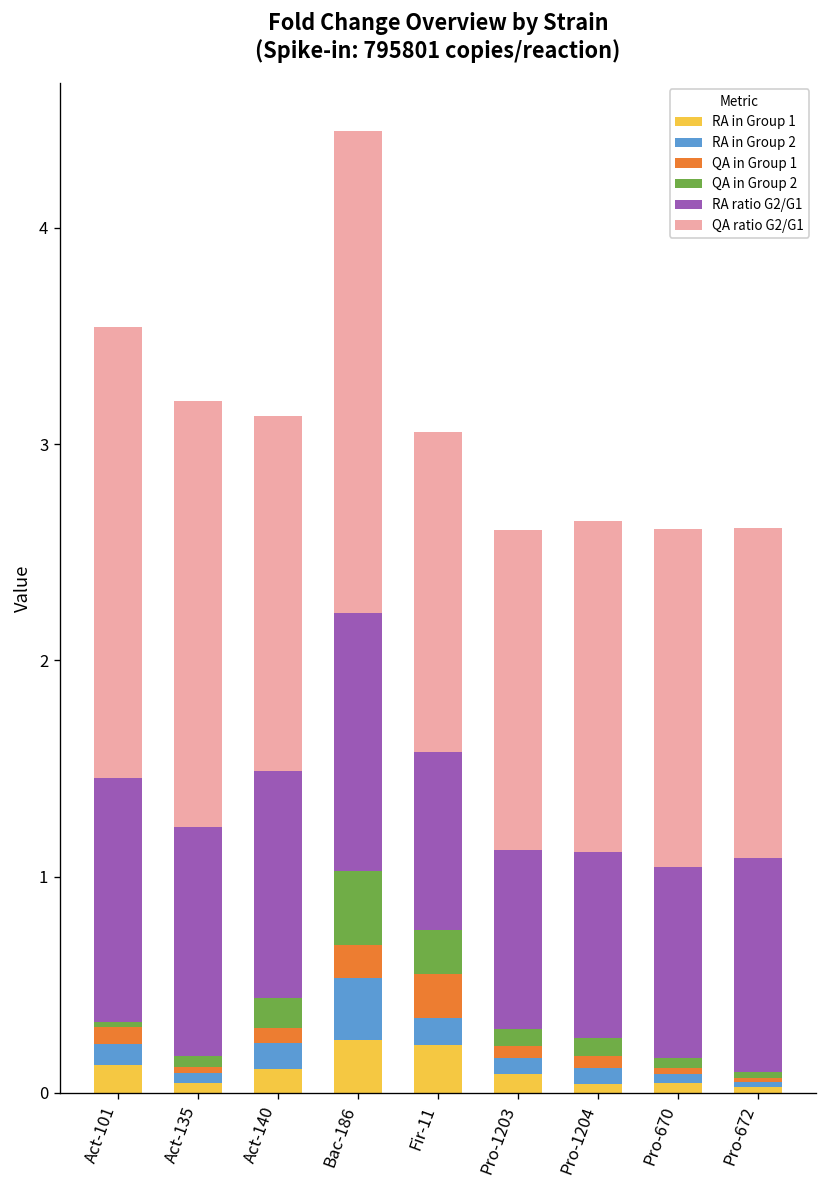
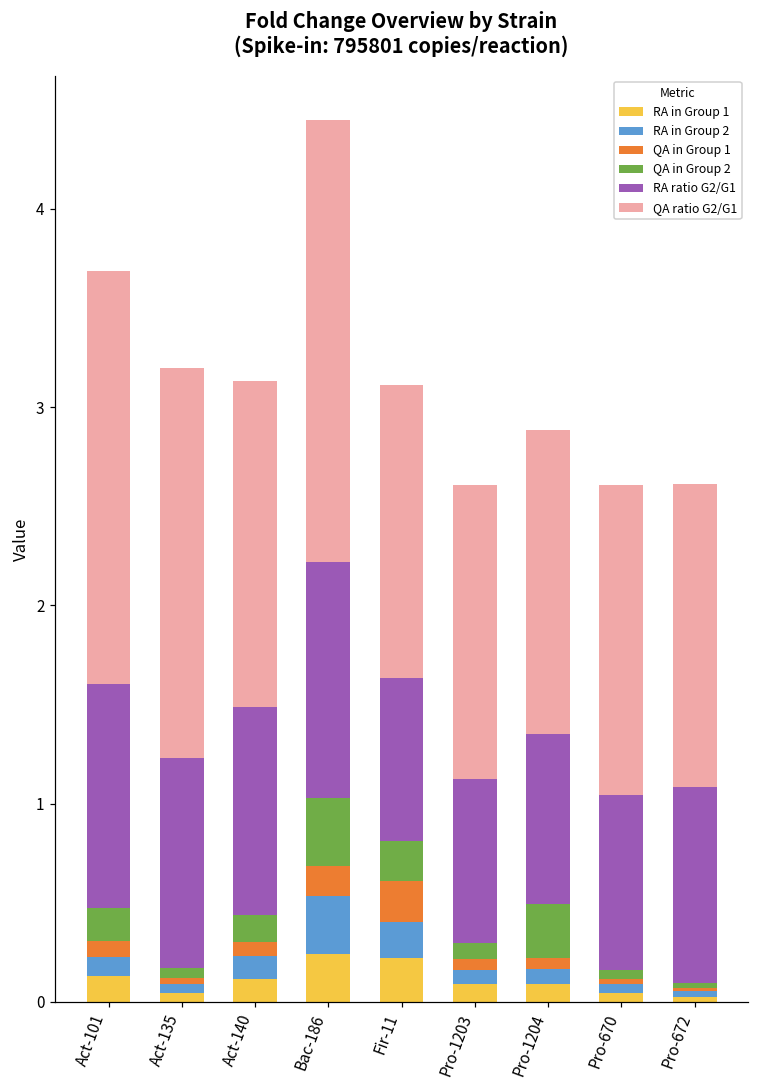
  {
    "RA in Group 1": {
      "Act-101": 0.13,
      "Act-135": 0.04,
      "Act-140": 0.11,
      "Bac-186": 0.24,
      "Fir-11": 0.22,
      "Pro-1203": 0.09,
-     "Pro-1204": 0.04,
+     "Pro-1204": 0.09,
      "Pro-670": 0.05,
      "Pro-672": 0.03
    },
    "RA in Group 2": {
      "Act-101": 0.10,
      "Act-135": 0.05,
      "Act-140": 0.12,
      "Bac-186": 0.29,
-     "Fir-11": 0.12,
+     "Fir-11": 0.18,
      "Pro-1203": 0.07,
      "Pro-1204": 0.08,
      "Pro-670": 0.04,
      "Pro-672": 0.03
    },
    "QA in Group 1": {
      "Act-101": 0.08,
      "Act-135": 0.03,
      "Act-140": 0.07,
      "Bac-186": 0.15,
      "Fir-11": 0.21,
      "Pro-1203": 0.05,
      "Pro-1204": 0.05,
      "Pro-670": 0.03,
      "Pro-672": 0.02
    },
    "QA in Group 2": {
-     "Act-101": 0.02,
+     "Act-101": 0.17,
      "Act-135": 0.05,
      "Act-140": 0.14,
      "Bac-186": 0.34,
      "Fir-11": 0.20,
      "Pro-1203": 0.08,
-     "Pro-1204": 0.08,
+     "Pro-1204": 0.27,
      "Pro-670": 0.05,
      "Pro-672": 0.03
    },
    "RA ratio G2/G1": {
      "Act-101": 1.13,
      "Act-135": 1.06,
      "Act-140": 1.05,
      "Bac-186": 1.19,
      "Fir-11": 0.83,
      "Pro-1203": 0.83,
      "Pro-1204": 0.86,
      "Pro-670": 0.88,
      "Pro-672": 0.99
    },
    "QA ratio G2/G1": {
      "Act-101": 2.08,
      "Act-135": 1.97,
      "Act-140": 1.64,
      "Bac-186": 2.23,
      "Fir-11": 1.48,
      "Pro-1203": 1.48,
      "Pro-1204": 1.53,
      "Pro-670": 1.57,
      "Pro-672": 1.53
    }
  }
